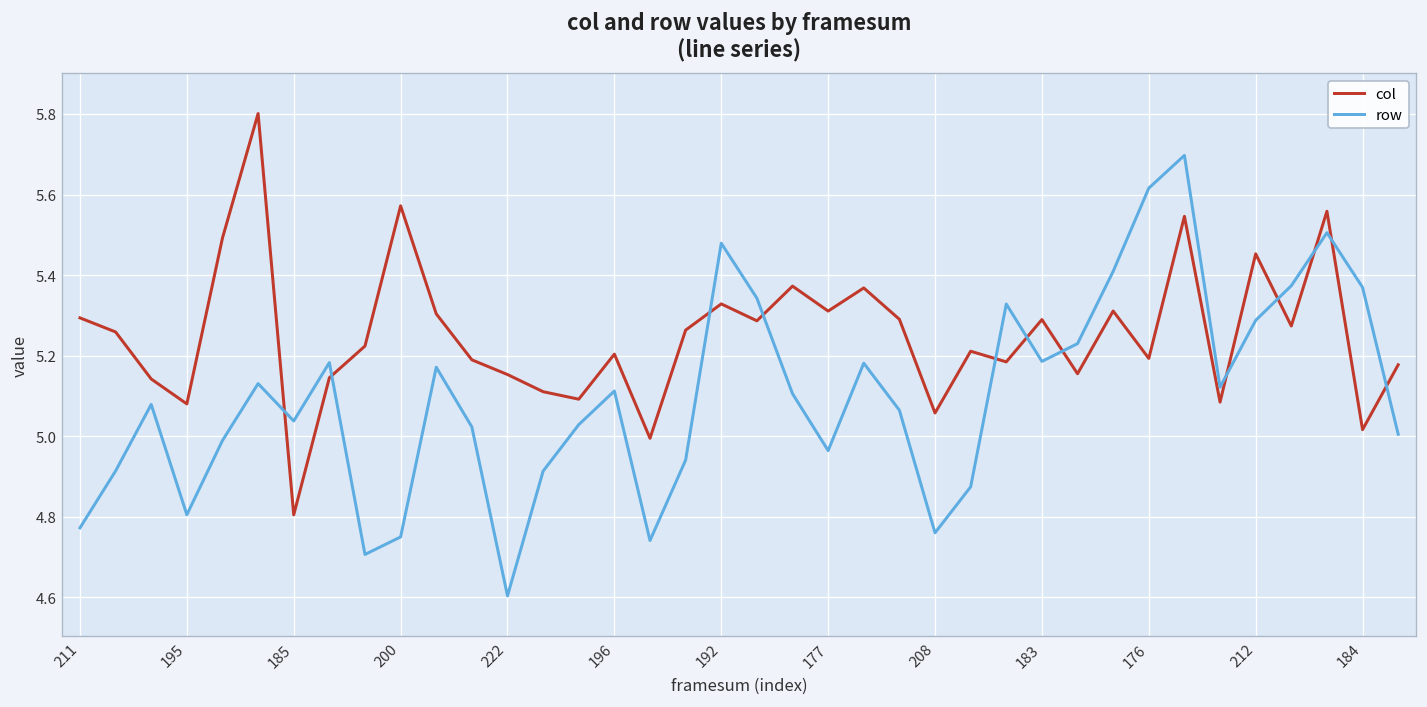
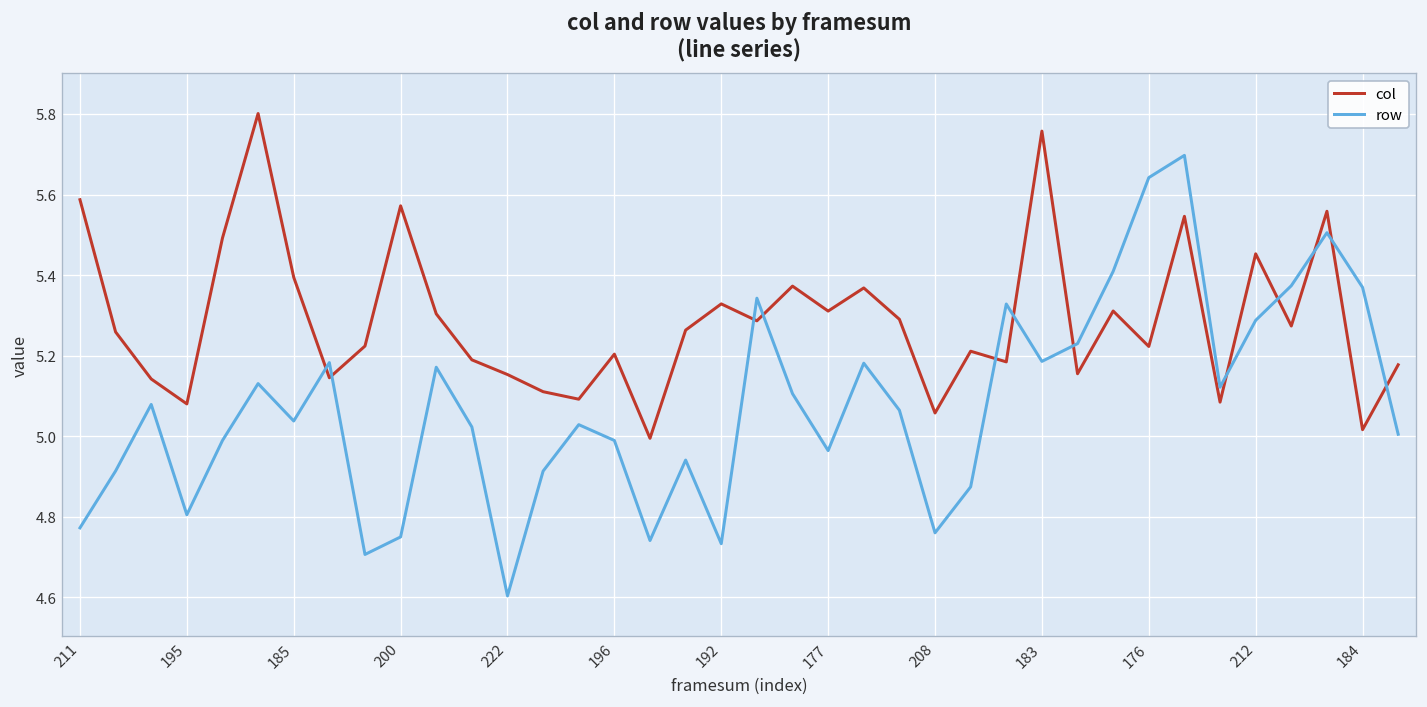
  {
    "col": {
-     "211": 5.29,
+     "211": 5.59,
      "195": 5.08,
-     "185": 4.80,
+     "185": 5.39,
      "200": 5.57,
      "222": 5.15,
      "196": 5.20,
      "192": 5.33,
      "177": 5.31,
      "208": 5.06,
-     "183": 5.29,
-     "176": 5.19,
+     "183": 5.76,
+     "176": 5.22,
      "212": 5.45,
      "184": 5.02
    },
    "row": {
      "211": 4.77,
      "195": 4.81,
      "185": 5.04,
      "200": 4.75,
      "222": 4.60,
-     "196": 5.11,
-     "192": 5.48,
+     "196": 4.99,
+     "192": 4.73,
      "177": 4.96,
      "208": 4.76,
      "183": 5.19,
-     "176": 5.62,
+     "176": 5.64,
      "212": 5.29,
      "184": 5.37
    }
  }
